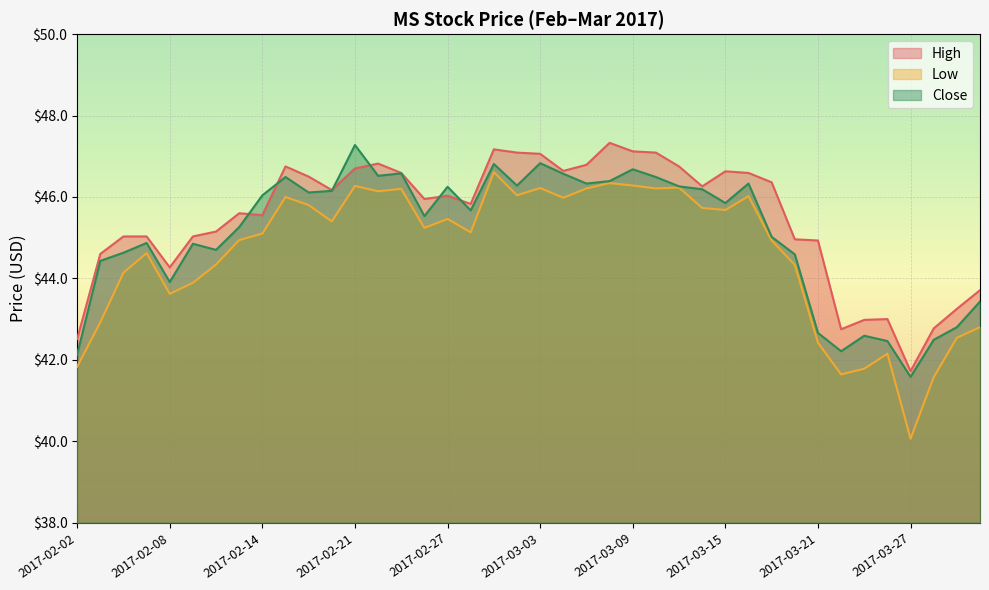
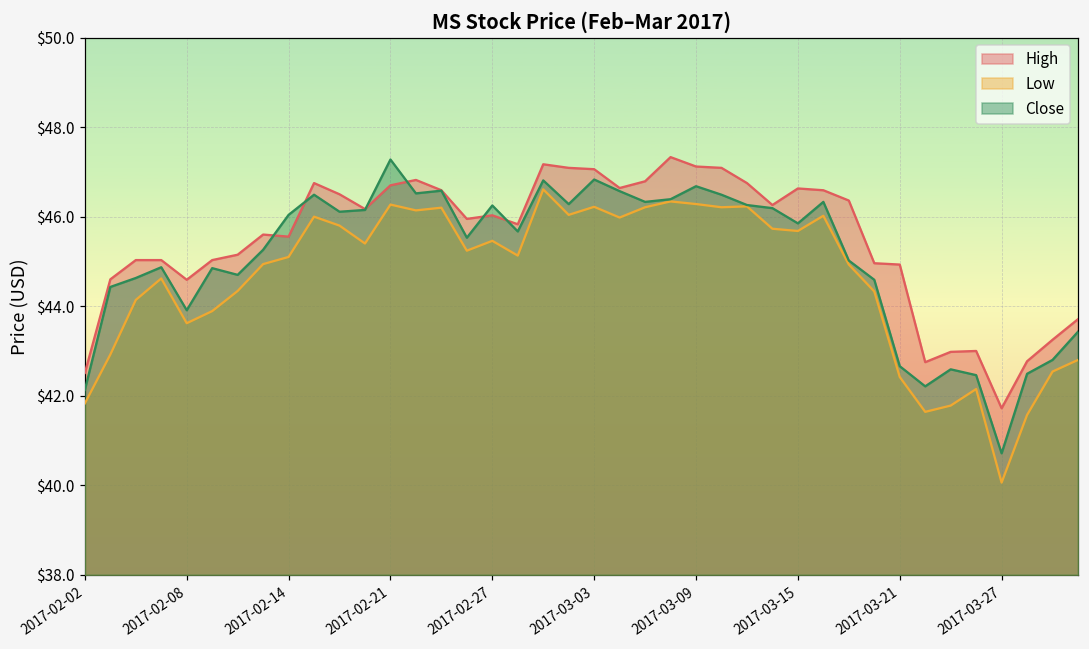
  {
    "High": {
      "2017-02-02": "$42.5",
-     "2017-02-08": "$44.3",
+     "2017-02-08": "$44.6",
      "2017-02-14": "$45.6",
      "2017-02-21": "$46.7",
      "2017-02-27": "$46.0",
      "2017-03-03": "$47.1",
      "2017-03-09": "$47.1",
      "2017-03-15": "$46.6",
      "2017-03-21": "$44.9",
      "2017-03-27": "$41.7"
    },
    "Low": {
      "2017-02-02": "$41.8",
      "2017-02-08": "$43.6",
      "2017-02-14": "$45.1",
      "2017-02-21": "$46.3",
      "2017-02-27": "$45.5",
      "2017-03-03": "$46.2",
      "2017-03-09": "$46.3",
      "2017-03-15": "$45.7",
      "2017-03-21": "$42.4",
      "2017-03-27": "$40.1"
    },
    "Close": {
      "2017-02-02": "$42.1",
      "2017-02-08": "$43.9",
      "2017-02-14": "$46.0",
      "2017-02-21": "$47.3",
      "2017-02-27": "$46.3",
      "2017-03-03": "$46.8",
      "2017-03-09": "$46.7",
      "2017-03-15": "$45.8",
      "2017-03-21": "$42.7",
-     "2017-03-27": "$41.6"
+     "2017-03-27": "$40.7"
    }
  }
